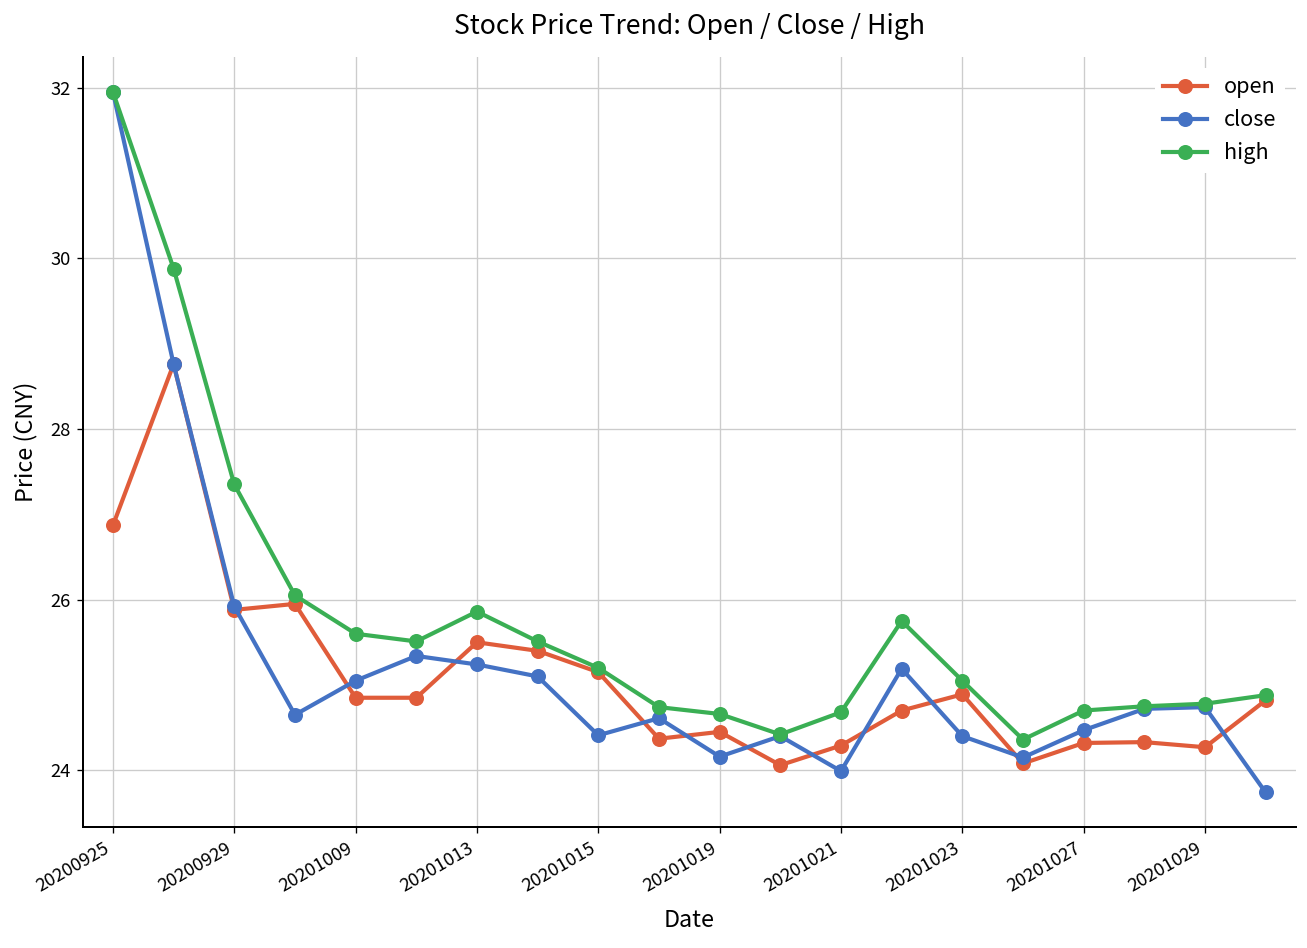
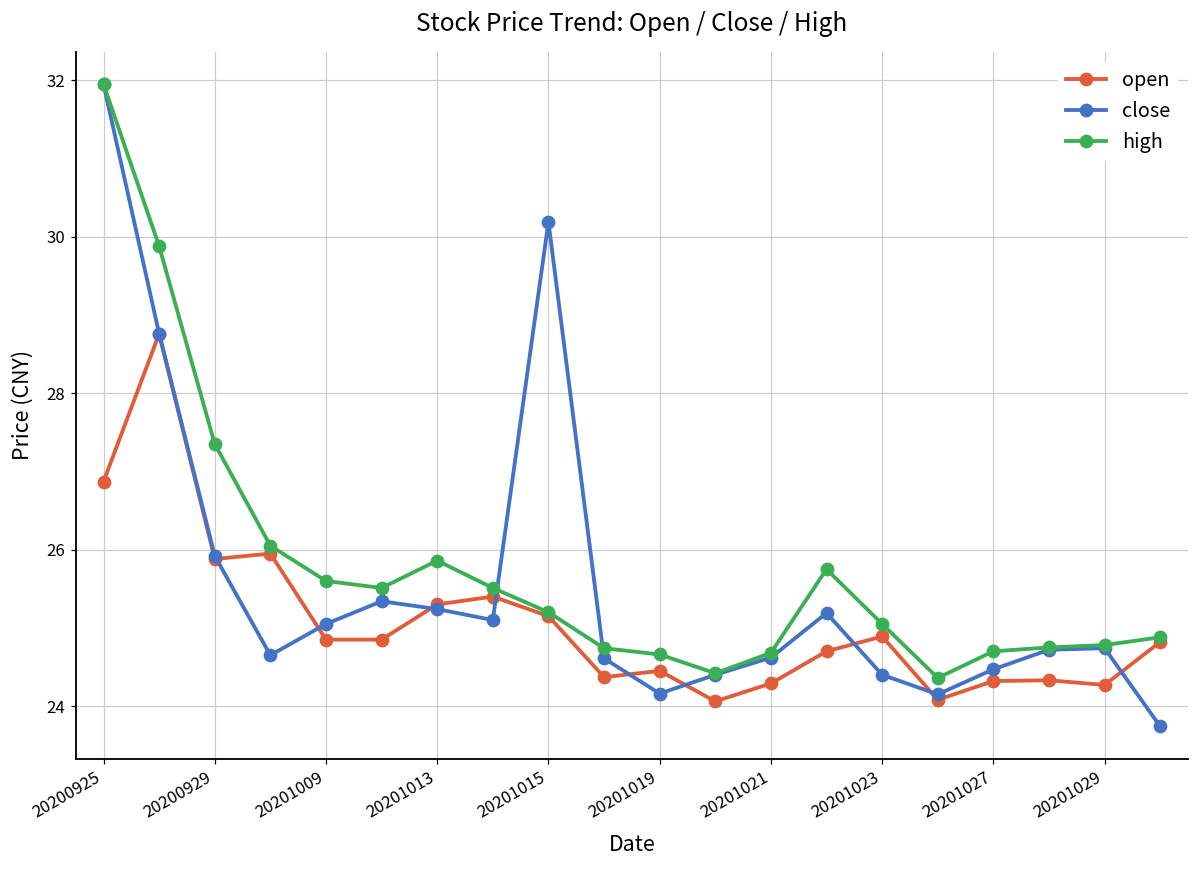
  {
    "open": {
      "20200925": 26.9,
      "20200929": 25.9,
      "20201009": 24.9,
-     "20201013": 25.5,
+     "20201013": 25.3,
      "20201015": 25.2,
      "20201019": 24.5,
      "20201021": 24.3,
      "20201023": 24.9,
      "20201027": 24.3,
      "20201029": 24.3
    },
    "close": {
      "20200929": 25.9,
      "20201009": 25.1,
      "20201013": 25.2,
-     "20201015": 24.4,
+     "20201015": 30.2,
      "20201019": 24.2,
-     "20201021": 24.0,
+     "20201021": 24.6,
      "20201023": 24.4,
      "20201027": 24.5,
      "20201029": 24.7
    },
    "high": {
      "20200929": 27.4,
      "20201009": 25.6,
      "20201013": 25.9,
      "20201015": 25.2,
      "20201019": 24.7,
      "20201021": 24.7,
      "20201023": 25.1,
      "20201027": 24.7,
      "20201029": 24.8
    }
  }
